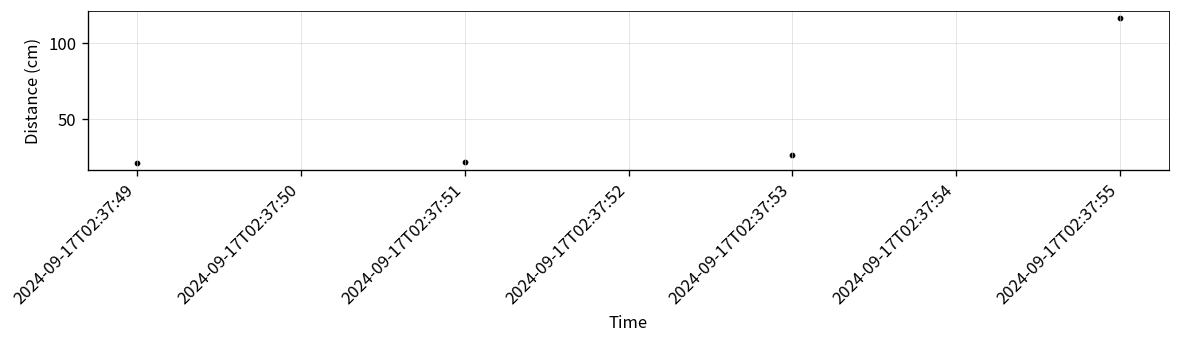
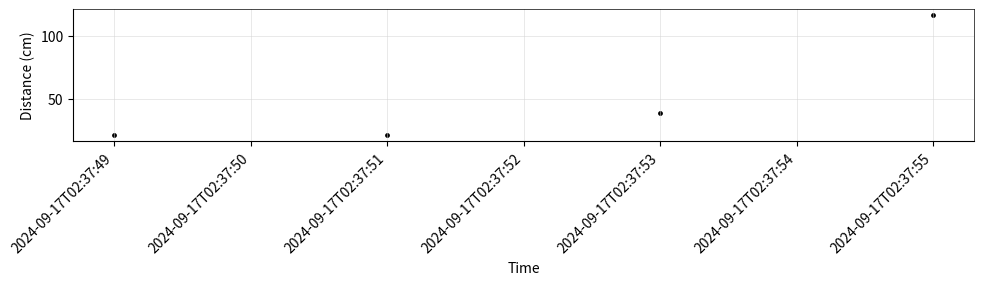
  {
-   "2024-09-17T02:37:53": 27
+   "2024-09-17T02:37:53": 39
  }
